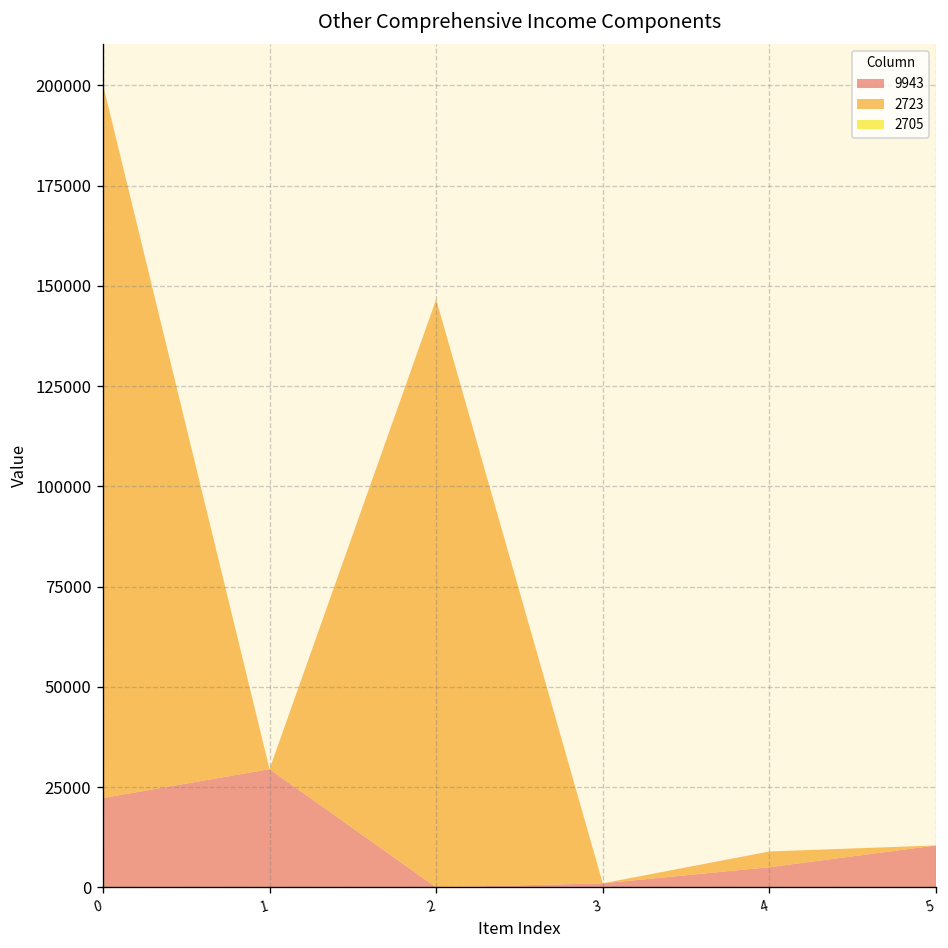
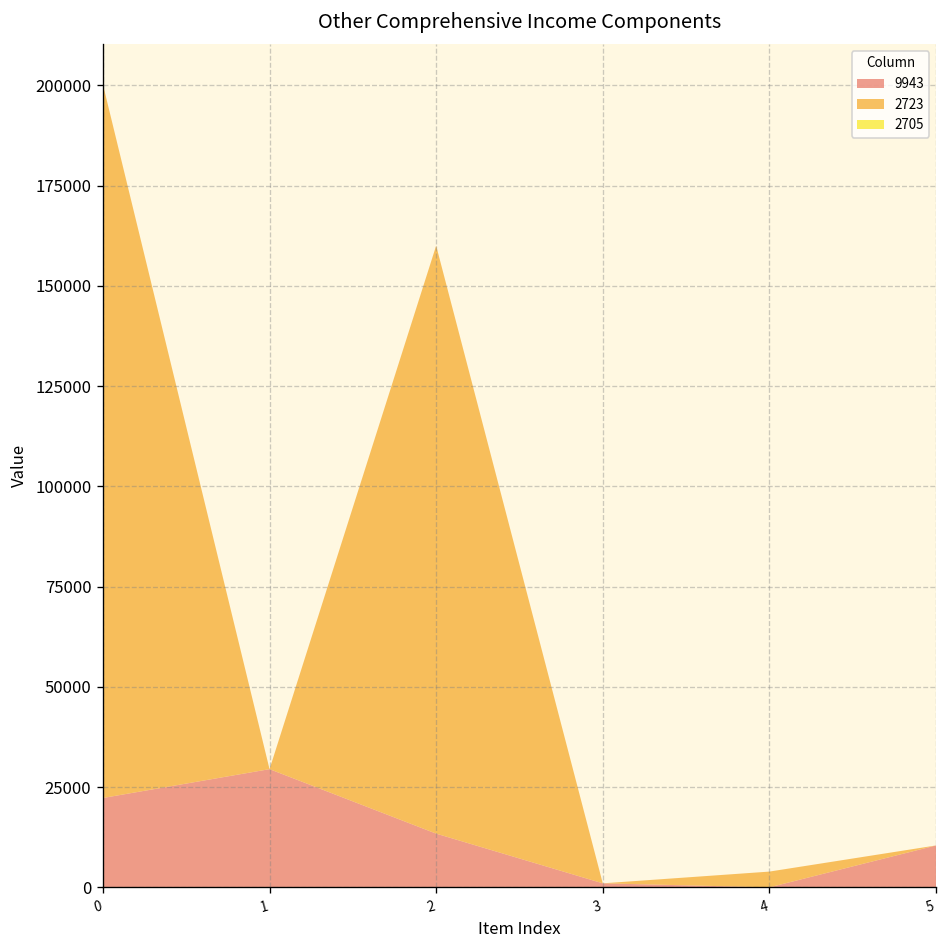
  {
    "9943": {
      "0": 22000,
-     "2": 0,
-     "4": 5000
+     "2": 13000,
+     "4": 0
    }
  }
